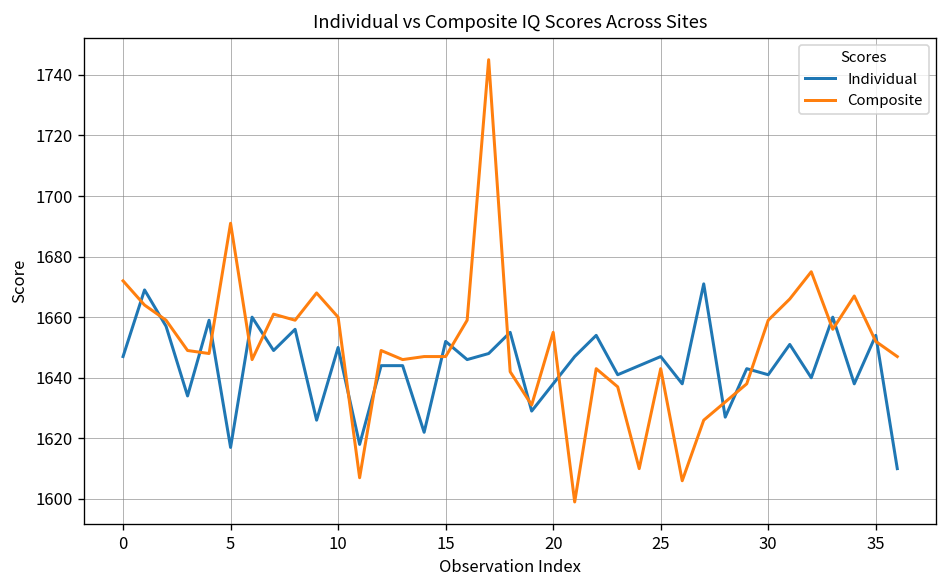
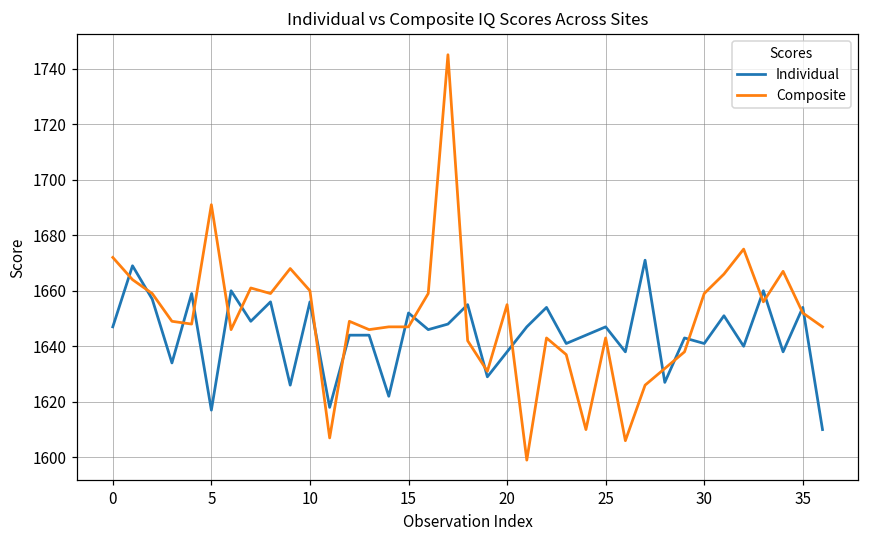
  {
    "Individual": {
      "0": 1647,
      "5": 1617,
-     "10": 1650,
+     "10": 1656,
      "15": 1652,
      "20": 1638,
      "25": 1647,
      "30": 1641,
      "35": 1654
    },
    "Composite": {
      "0": 1672,
      "5": 1691,
      "10": 1660,
      "15": 1647,
      "20": 1655,
      "25": 1643,
      "30": 1659,
      "35": 1652
    }
  }
